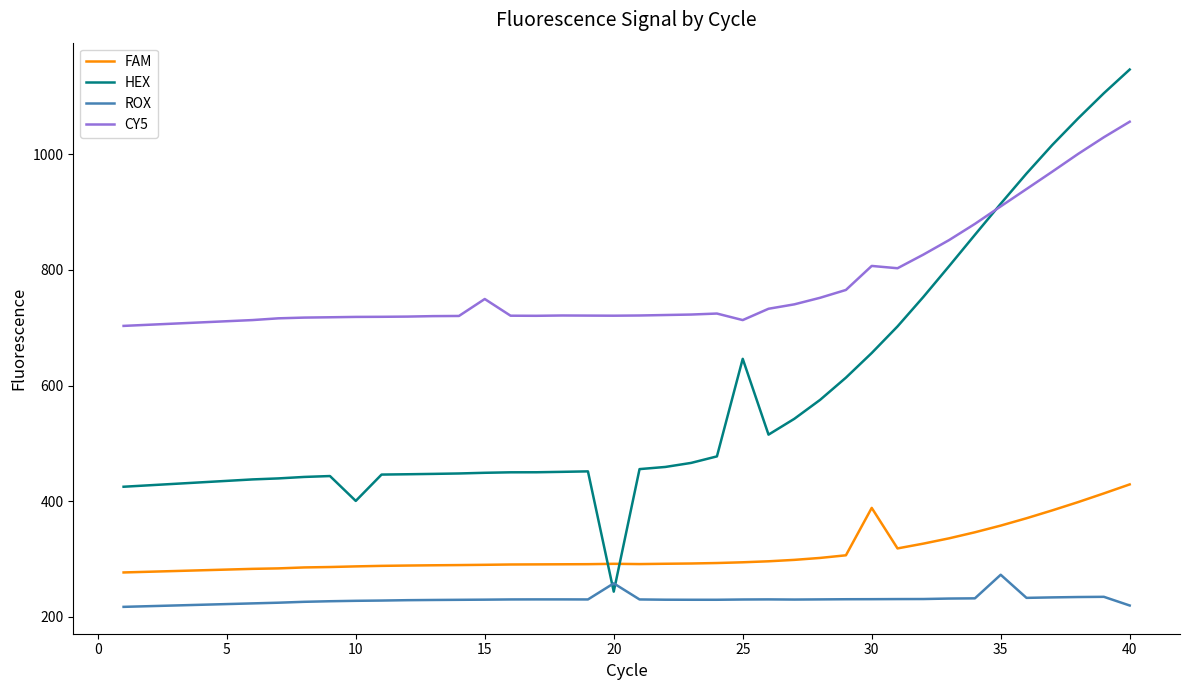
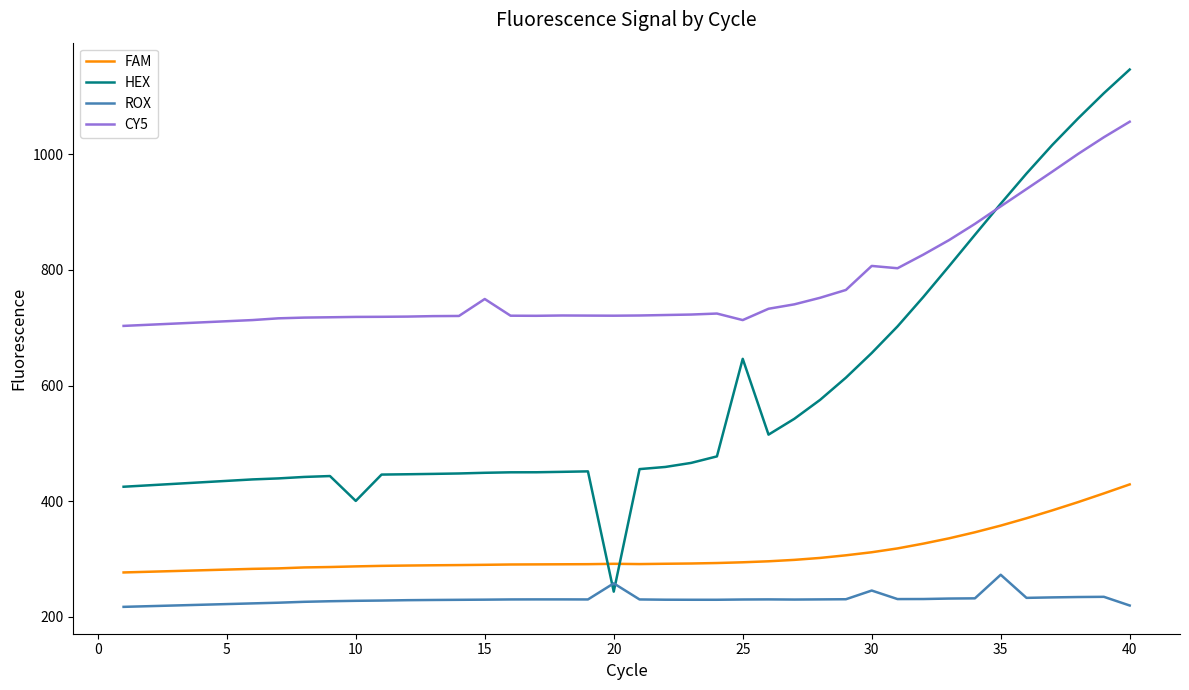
  {
    "FAM": {
      "5": 280,
      "10": 290,
      "15": 290,
      "20": 290,
      "25": 290,
-     "30": 390,
+     "30": 310,
      "35": 360,
      "40": 430
    },
    "HEX": {
      "5": 440,
      "10": 400,
      "15": 450,
      "20": 240,
      "25": 650,
      "30": 660,
      "35": 910,
      "40": 1150
    },
    "ROX": {
      "5": 220,
      "10": 230,
      "15": 230,
      "20": 260,
      "25": 230,
-     "30": 230,
+     "30": 250,
      "35": 270,
      "40": 220
    },
    "CY5": {
      "5": 710,
      "10": 720,
      "15": 750,
      "20": 720,
      "25": 710,
      "30": 810,
      "35": 910,
      "40": 1060
    }
  }
